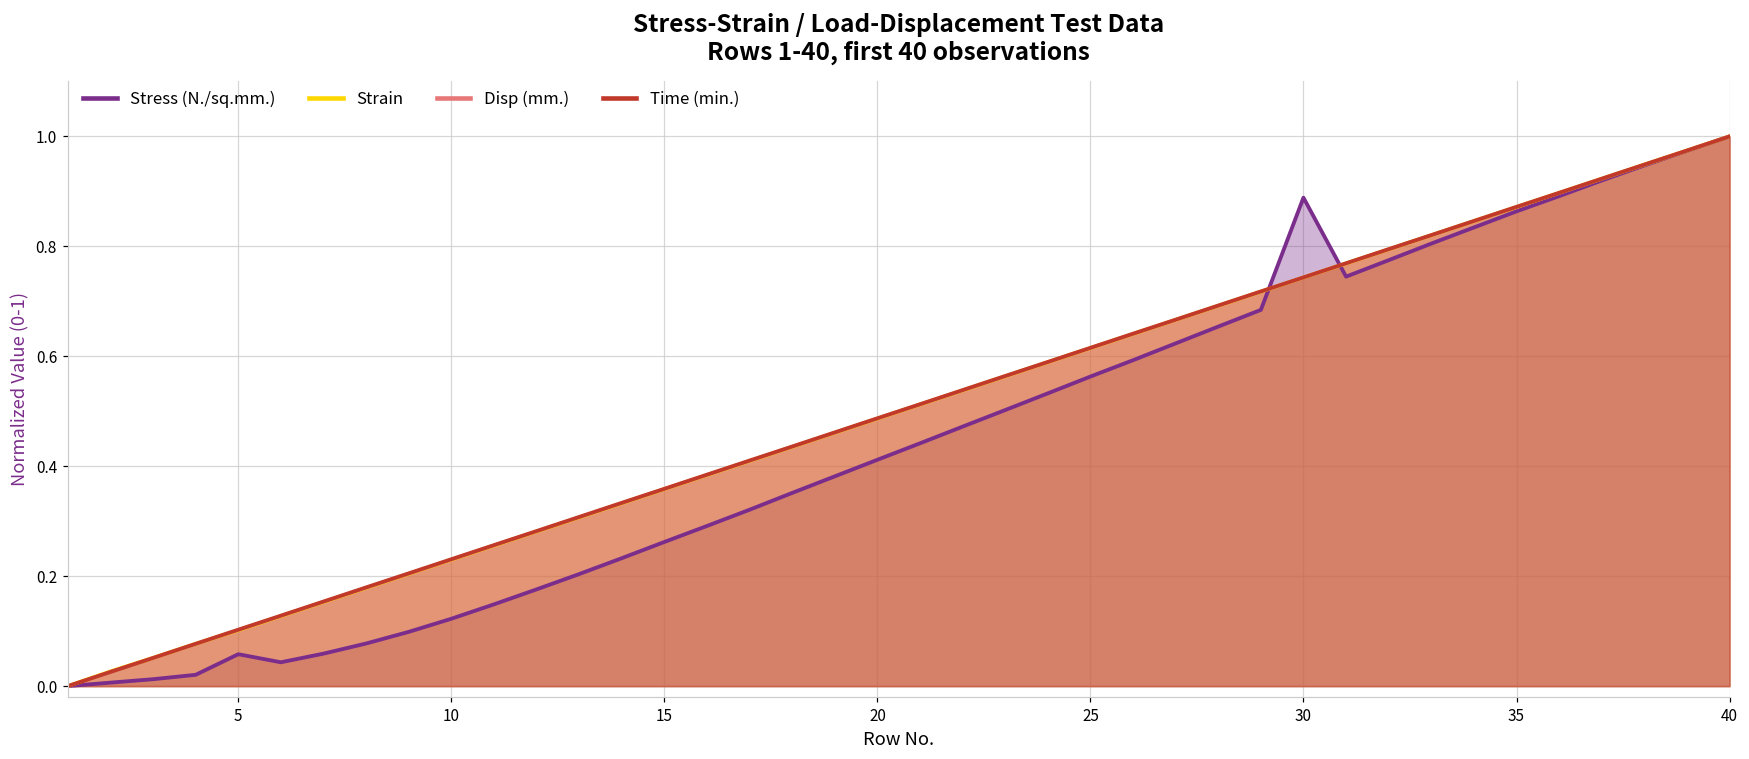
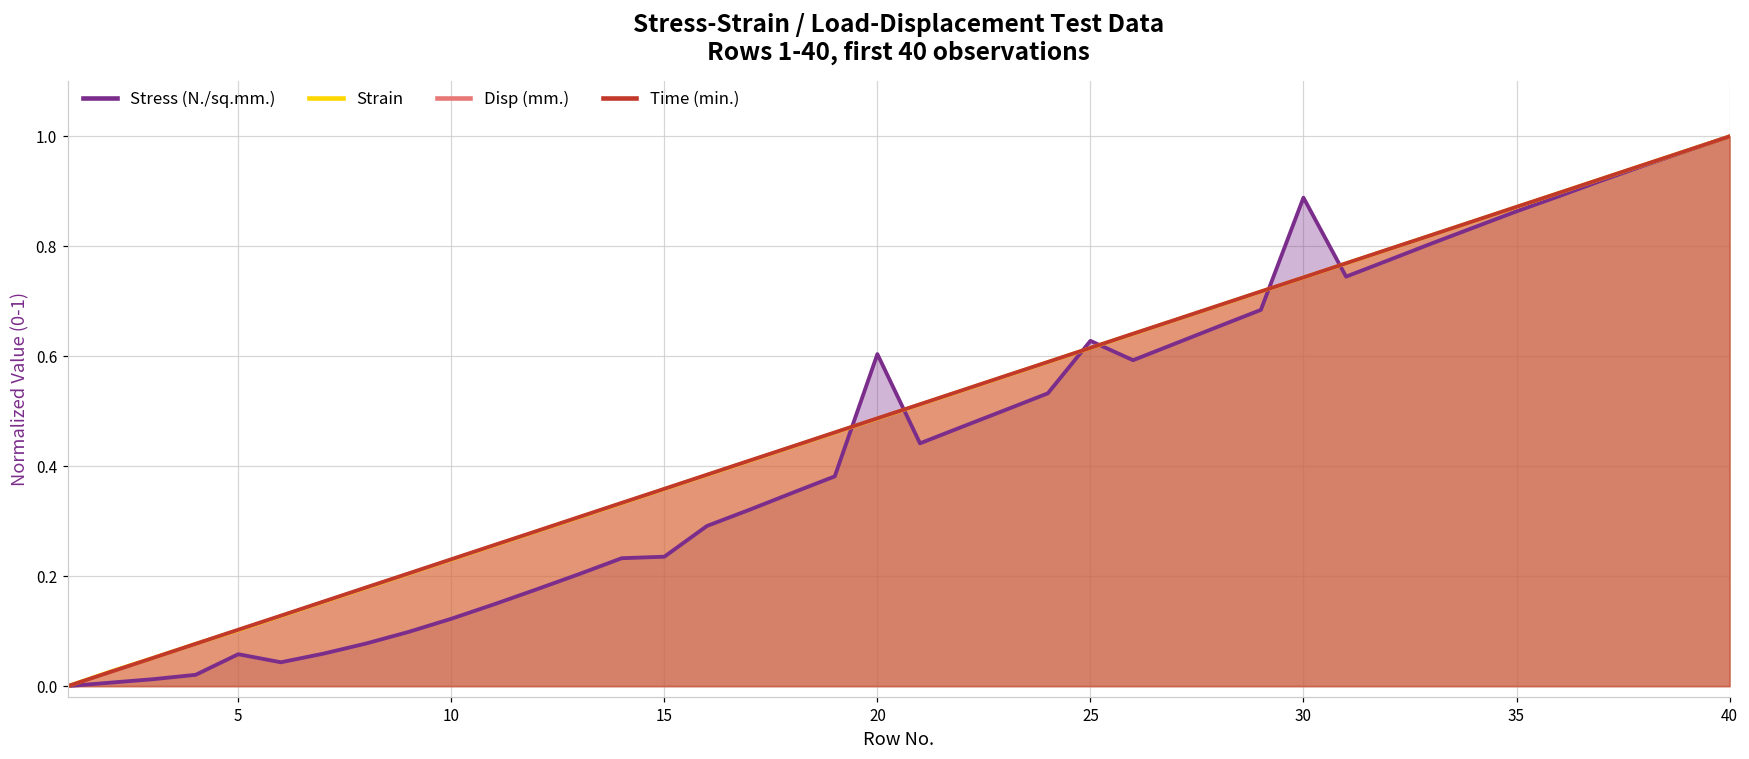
  {
    "Stress (N./sq.mm.)": {
      "5": 0.06,
      "10": 0.12,
-     "15": 0.26,
-     "20": 0.41,
-     "25": 0.56,
+     "15": 0.24,
+     "20": 0.60,
+     "25": 0.63,
      "30": 0.89,
      "35": 0.86
    }
  }
